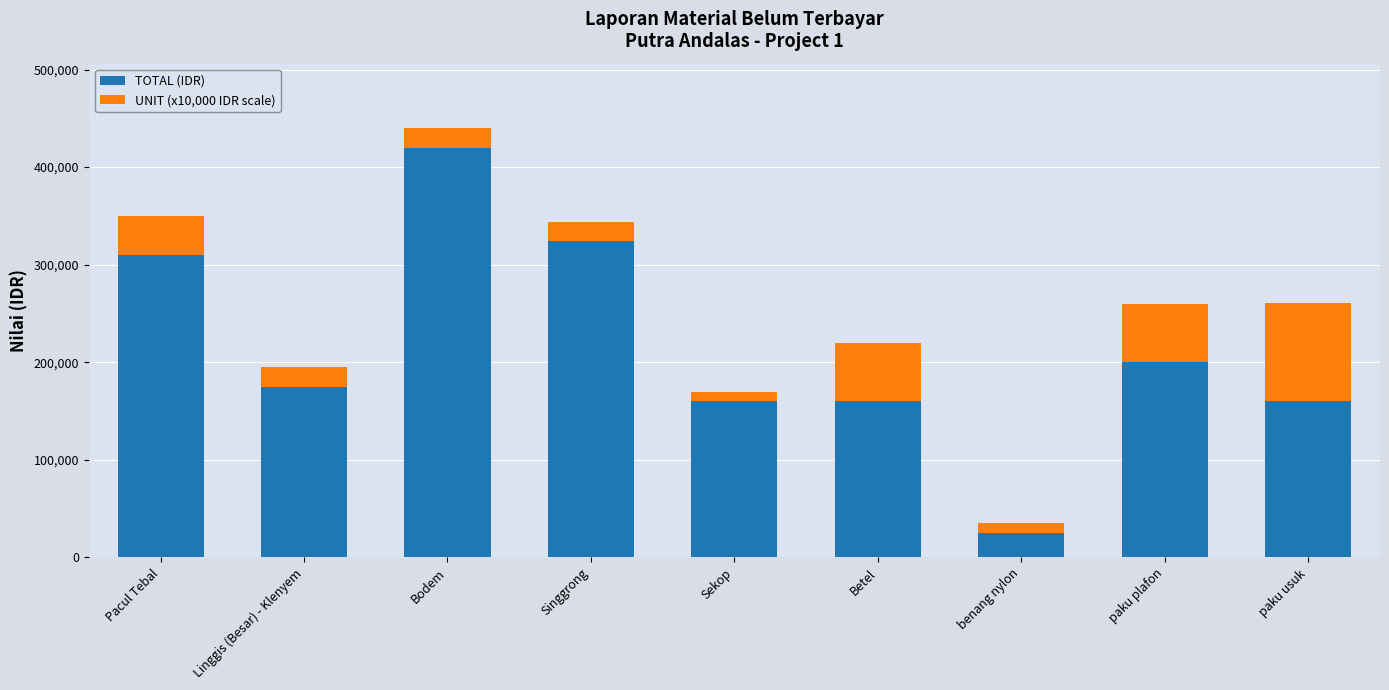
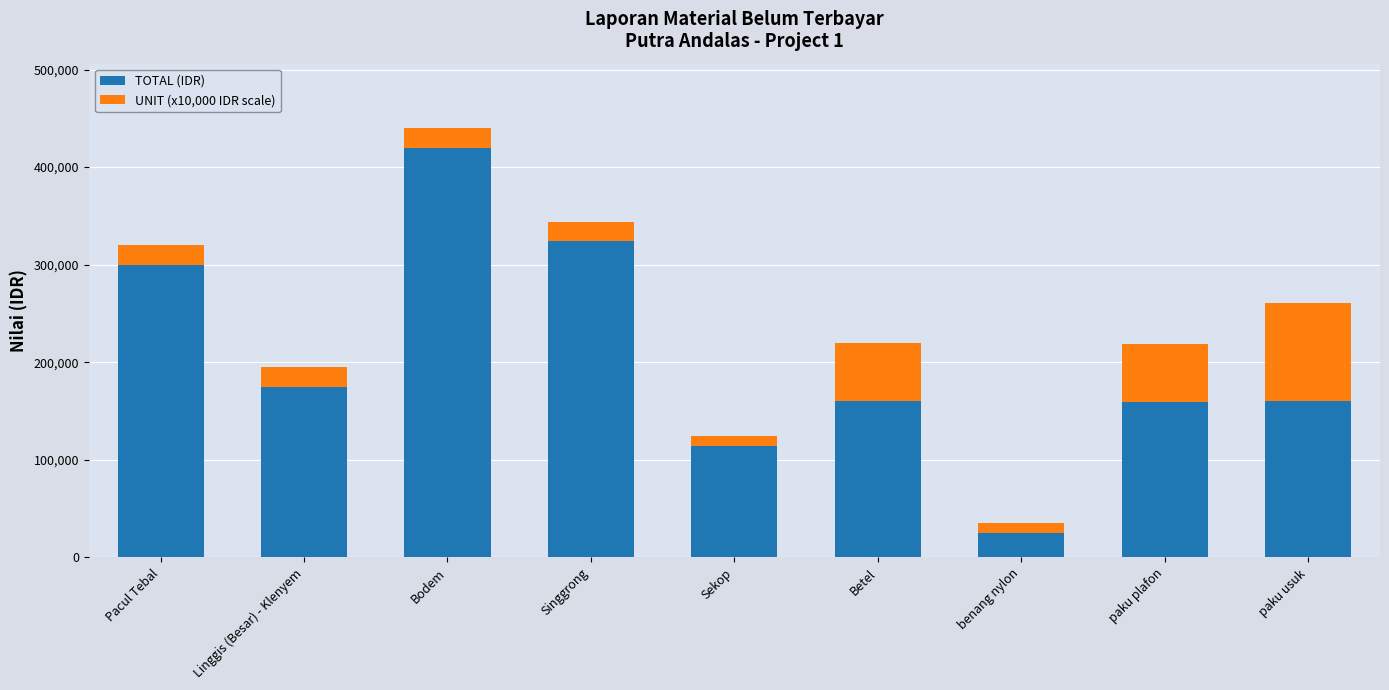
  {
    "TOTAL (IDR)": {
-     "Pacul Tebal": "310,000",
+     "Pacul Tebal": "300,000",
      "Linggis (Besar) - Klenyem": "180,000",
      "Bodem": "420,000",
      "Singgrong": "320,000",
-     "Sekop": "160,000",
+     "Sekop": "110,000",
      "Betel": "160,000",
      "benang nylon": "30,000",
-     "paku plafon": "200,000",
+     "paku plafon": "160,000",
      "paku usuk": "160,000"
    },
    "UNIT (x10,000 IDR scale)": {
-     "Pacul Tebal": "40,000",
+     "Pacul Tebal": "20,000",
      "Linggis (Besar) - Klenyem": "20,000",
      "Bodem": "20,000",
      "Singgrong": "20,000",
      "Sekop": "10,000",
      "Betel": "60,000",
      "benang nylon": "10,000",
      "paku plafon": "60,000",
      "paku usuk": "100,000"
    }
  }
